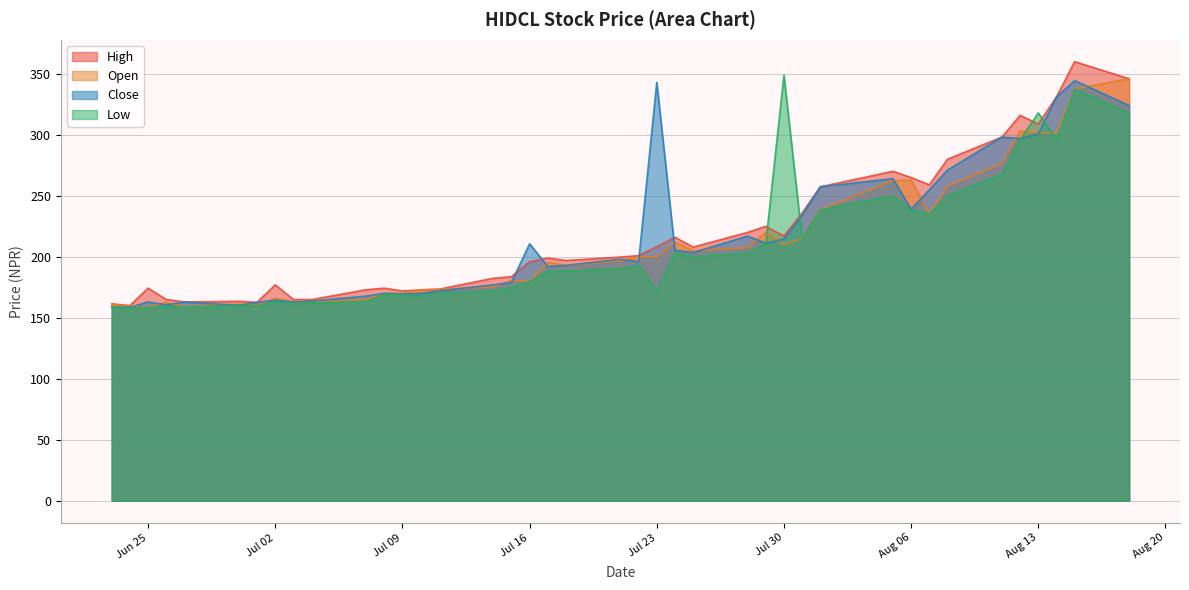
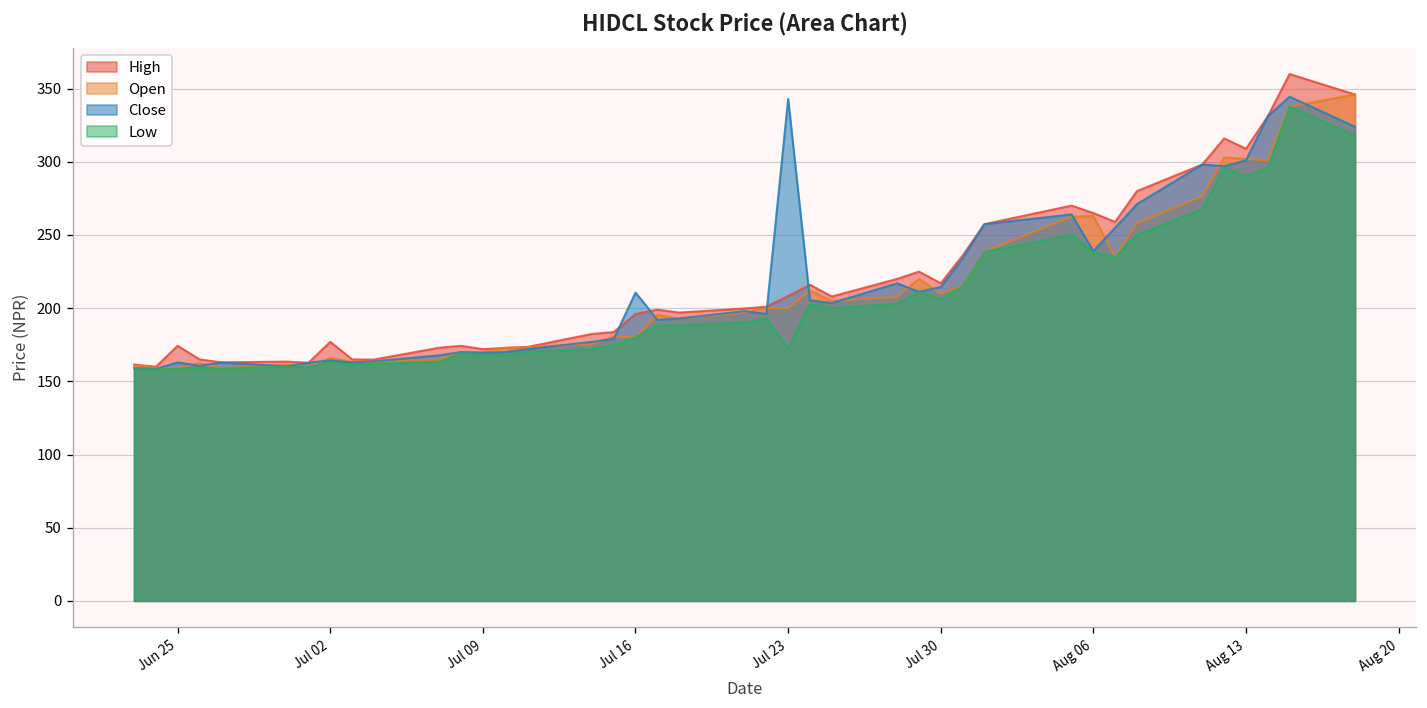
  {
    "Close": {
      "Jun 25": 163,
      "Jul 16": 211,
      "Jul 23": 343,
      "Jul 30": 215
    },
    "Low": {
      "Jul 23": 172,
-     "Jul 30": 349,
-     "Aug 13": 318
+     "Jul 30": 206,
+     "Aug 13": 290
    }
  }
